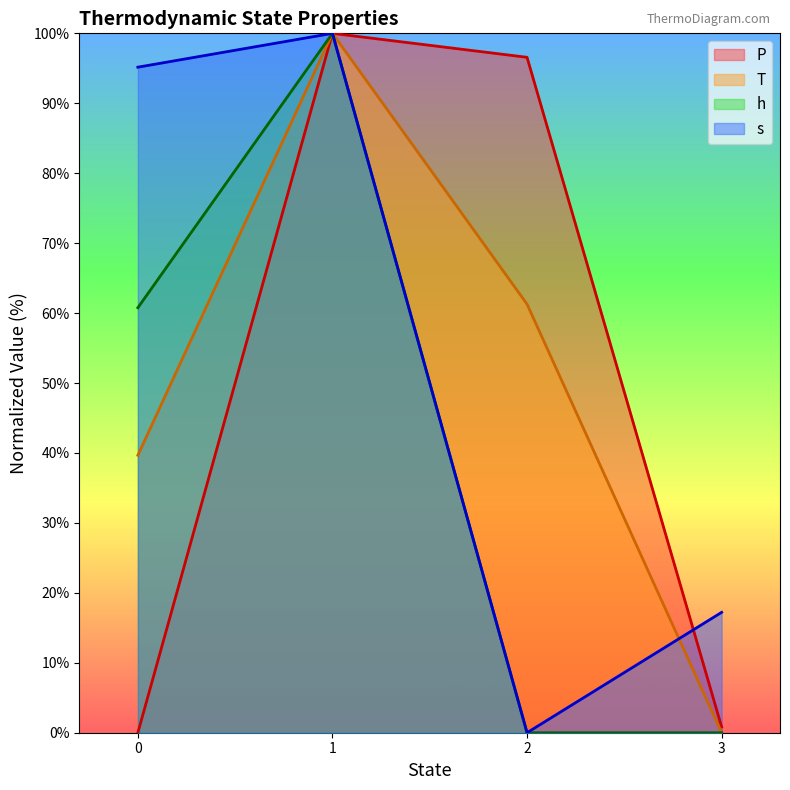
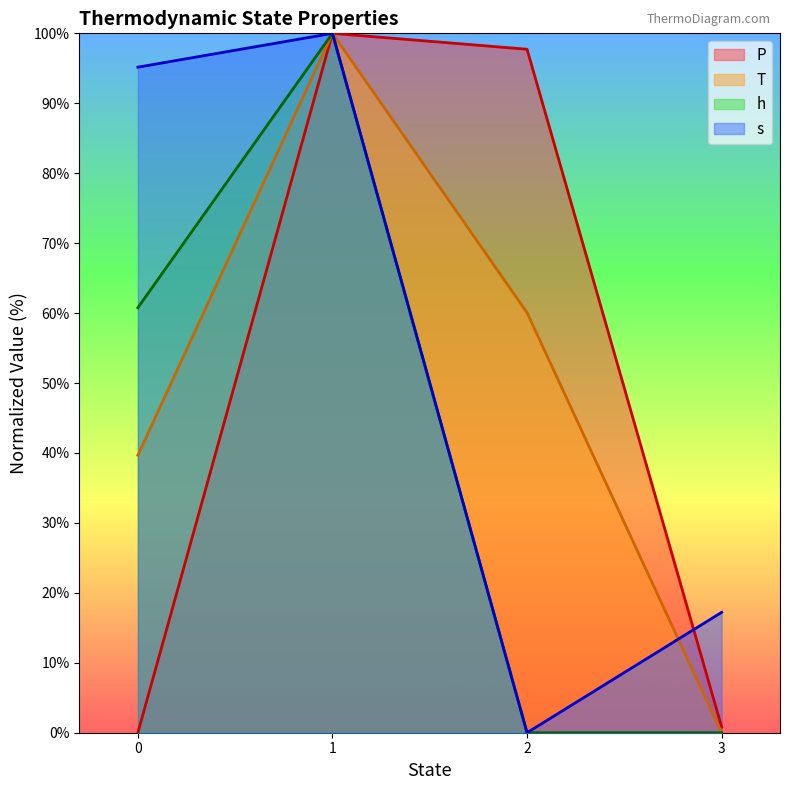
  {
    "P": {
      "0": "0%",
-     "2": "97%",
+     "2": "98%",
      "3": "1%"
    },
    "T": {
      "0": "40%",
-     "2": "61%"
+     "2": "60%"
    },
    "h": {
      "0": "61%"
    },
    "s": {
      "0": "95%",
      "3": "17%"
    }
  }
